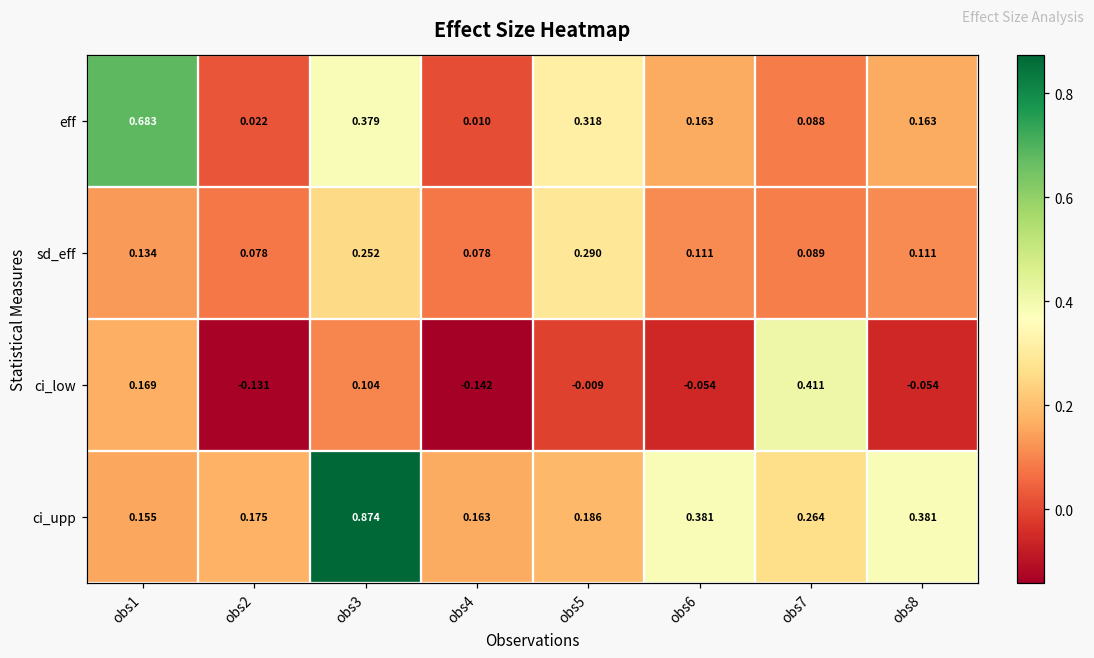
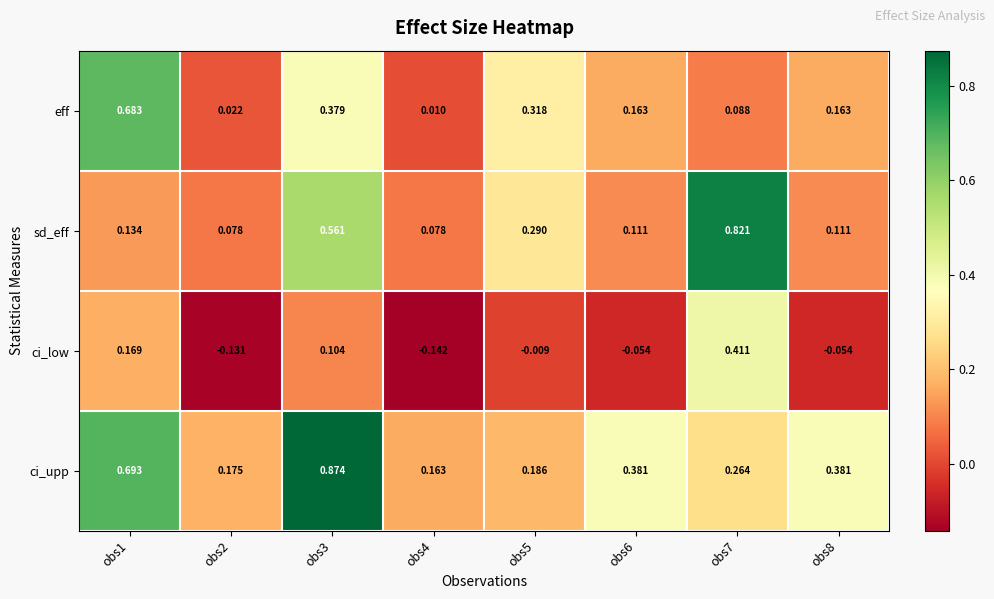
  {
    "eff": {
      "obs1": 0.683,
      "obs2": 0.022,
      "obs3": 0.379,
      "obs4": 0.010,
      "obs5": 0.318,
      "obs6": 0.163,
      "obs7": 0.088,
      "obs8": 0.163
    },
    "sd_eff": {
      "obs1": 0.134,
      "obs2": 0.078,
-     "obs3": 0.252,
+     "obs3": 0.561,
      "obs4": 0.078,
      "obs5": 0.290,
      "obs6": 0.111,
-     "obs7": 0.089,
+     "obs7": 0.821,
      "obs8": 0.111
    },
    "ci_low": {
      "obs1": 0.169,
      "obs2": -0.131,
      "obs3": 0.104,
      "obs4": -0.142,
      "obs5": -0.009,
      "obs6": -0.054,
      "obs7": 0.411,
      "obs8": -0.054
    },
    "ci_upp": {
-     "obs1": 0.155,
+     "obs1": 0.693,
      "obs2": 0.175,
      "obs3": 0.874,
      "obs4": 0.163,
      "obs5": 0.186,
      "obs6": 0.381,
      "obs7": 0.264,
      "obs8": 0.381
    }
  }
